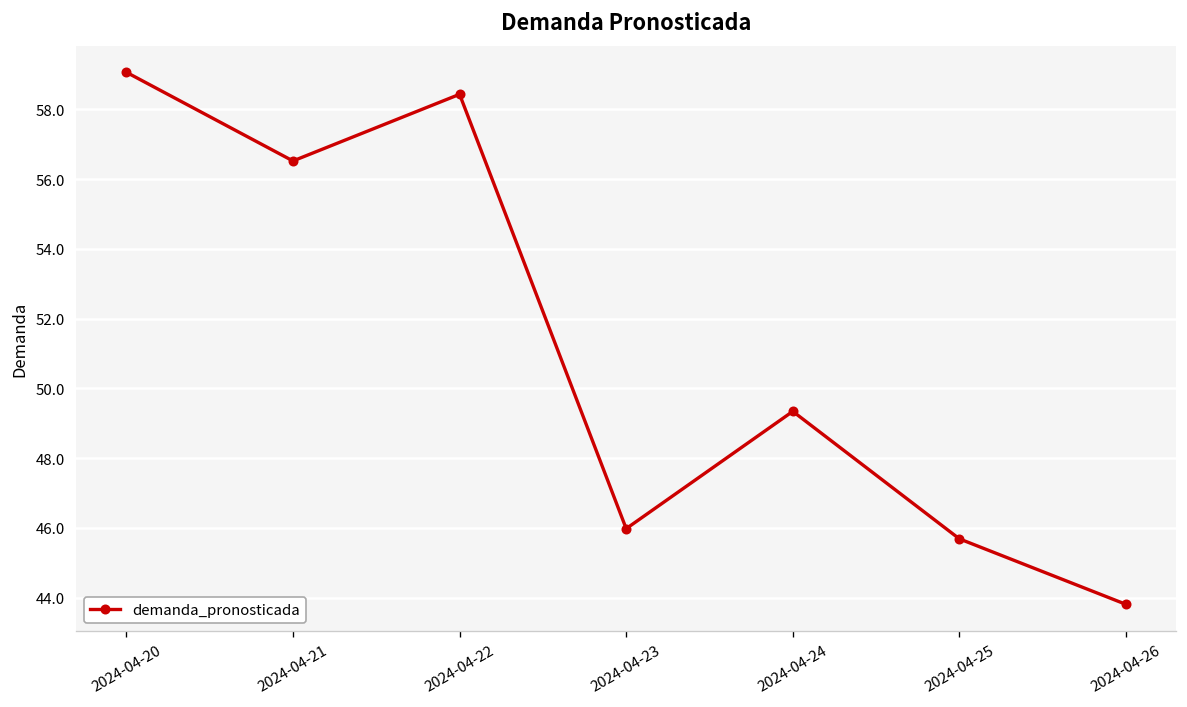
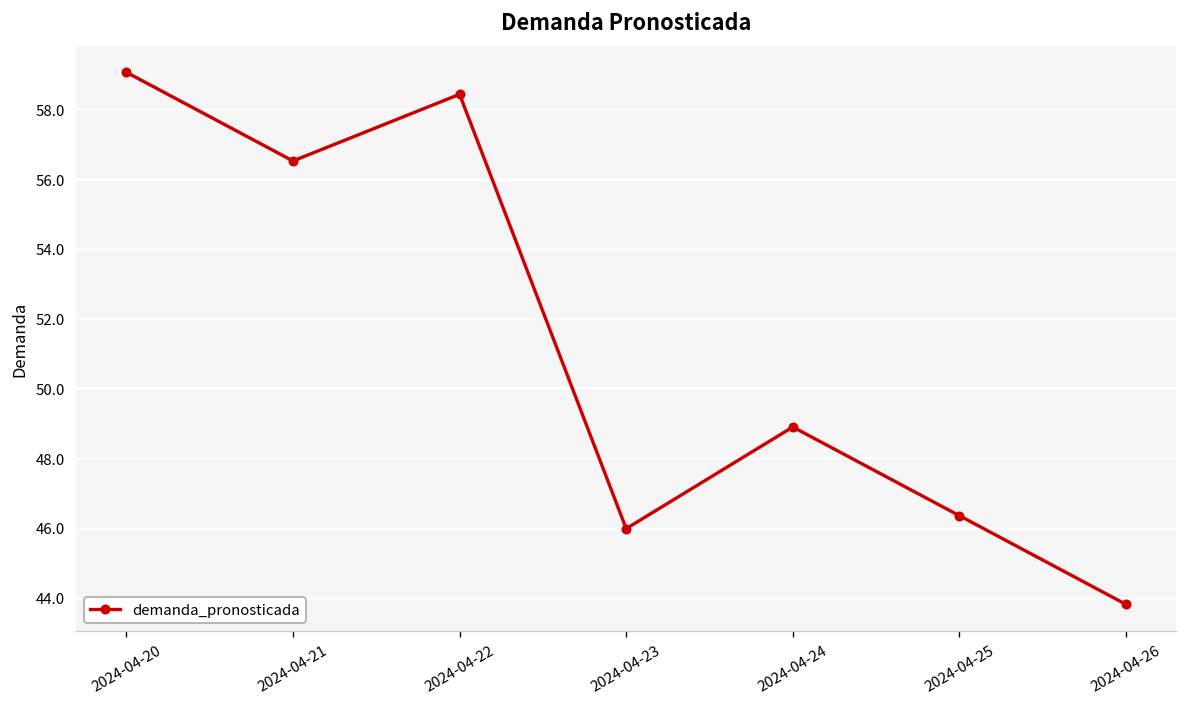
  {
    "2024-04-20": 59.1,
    "2024-04-21": 56.5,
    "2024-04-22": 58.4,
    "2024-04-23": 46.0,
-   "2024-04-24": 49.3,
-   "2024-04-25": 45.7,
+   "2024-04-24": 48.9,
+   "2024-04-25": 46.3,
    "2024-04-26": 43.8
  }
